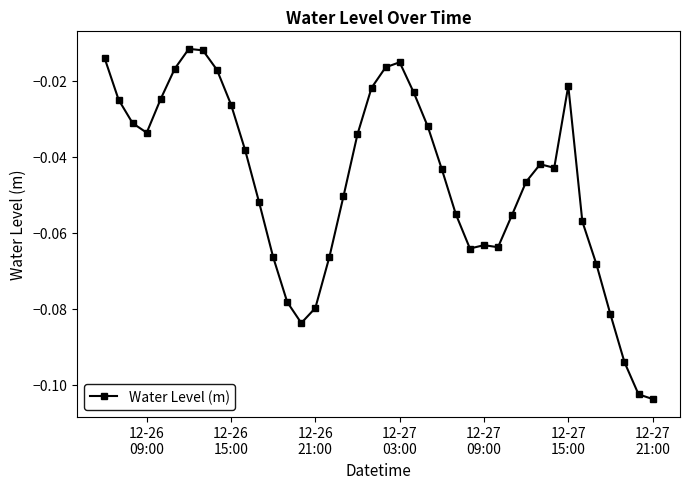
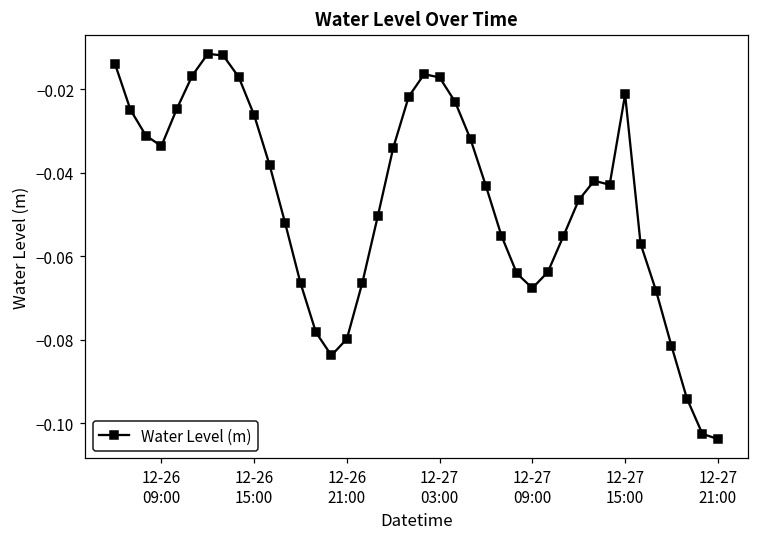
  {
    "12-26 09:00": -0.034,
    "12-26 15:00": -0.026,
    "12-26 21:00": -0.080,
-   "12-27 03:00": -0.015,
-   "12-27 09:00": -0.063,
+   "12-27 03:00": -0.017,
+   "12-27 09:00": -0.068,
    "12-27 15:00": -0.021,
    "12-27 21:00": -0.104
  }
